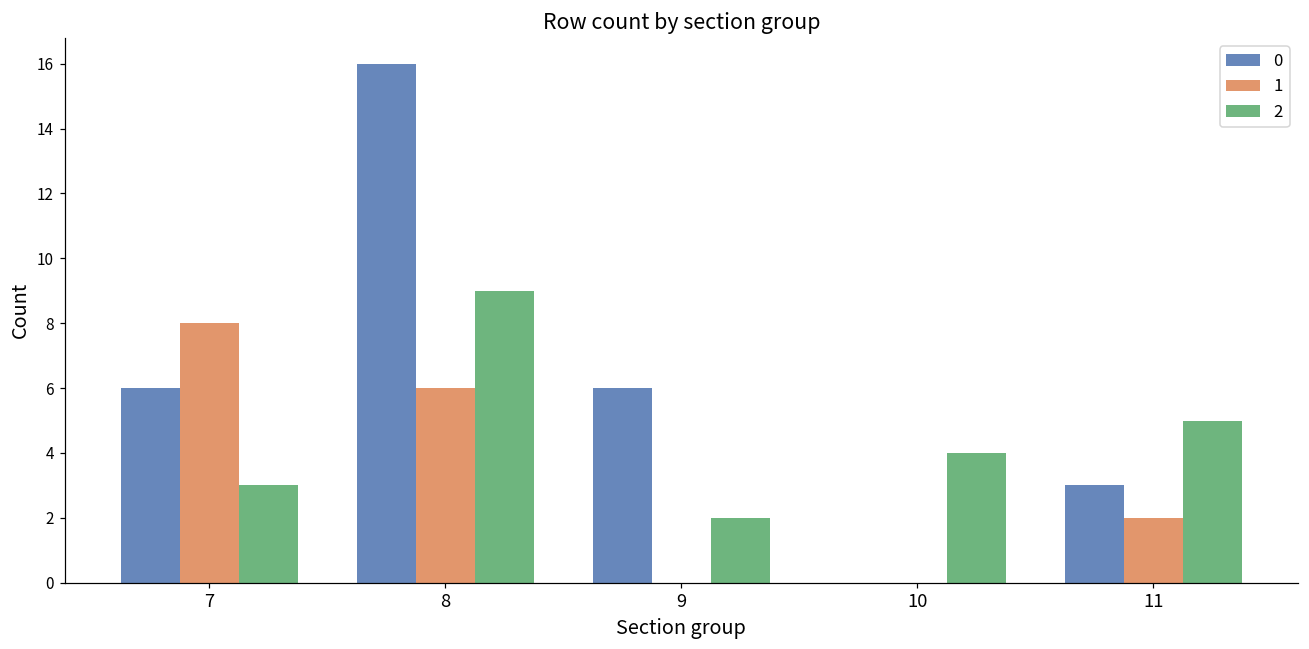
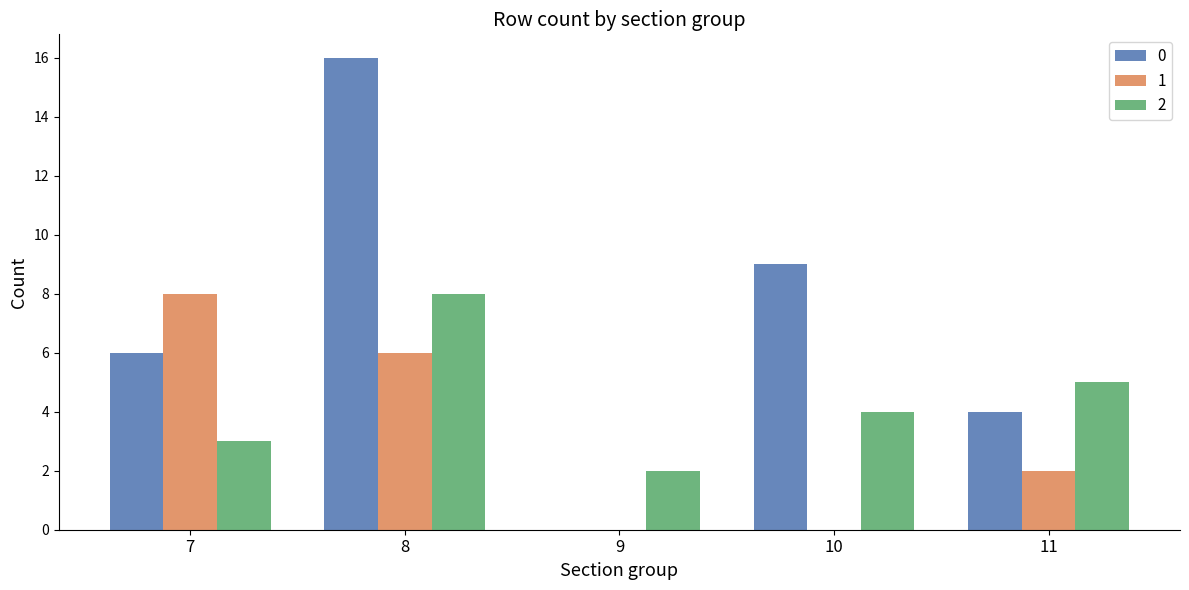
  {
    "0": {
      "7": 6,
      "8": 16,
-     "9": 6,
-     "10": 0,
-     "11": 3
+     "9": 0,
+     "10": 9,
+     "11": 4
    },
    "1": {
      "7": 8,
      "8": 6,
      "9": 0,
      "10": 0,
      "11": 2
    },
    "2": {
      "7": 3,
-     "8": 9,
+     "8": 8,
      "9": 2,
      "10": 4,
      "11": 5
    }
  }
